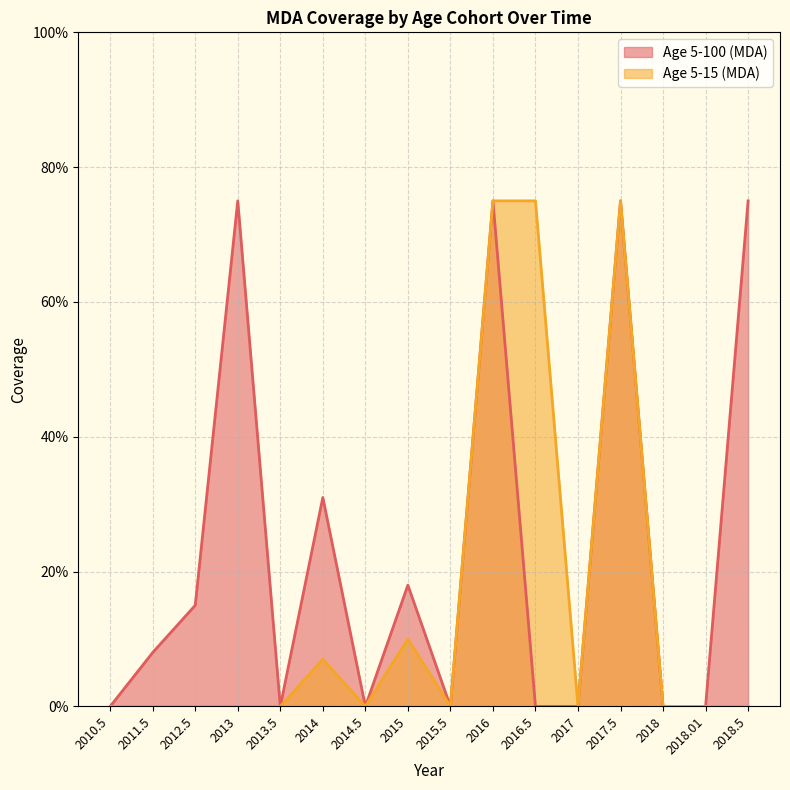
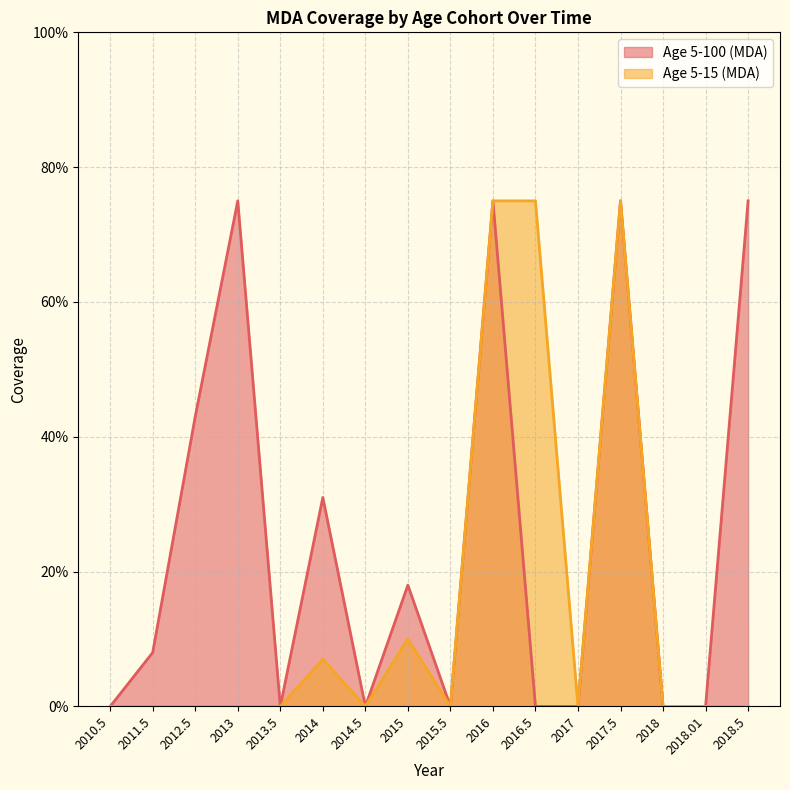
  {
    "Age 5-100 (MDA)": {
      "2011.5": "8%",
-     "2012.5": "15%",
+     "2012.5": "43%",
      "2013": "75%",
      "2014": "31%",
      "2015": "18%",
      "2016.5": "0%",
      "2018.5": "75%"
    },
    "Age 5-15 (MDA)": {
      "2011.5": "0%",
      "2012.5": "0%",
      "2013": "0%",
      "2014": "7%",
      "2015": "10%",
      "2016.5": "75%",
      "2018.5": "0%"
    }
  }
